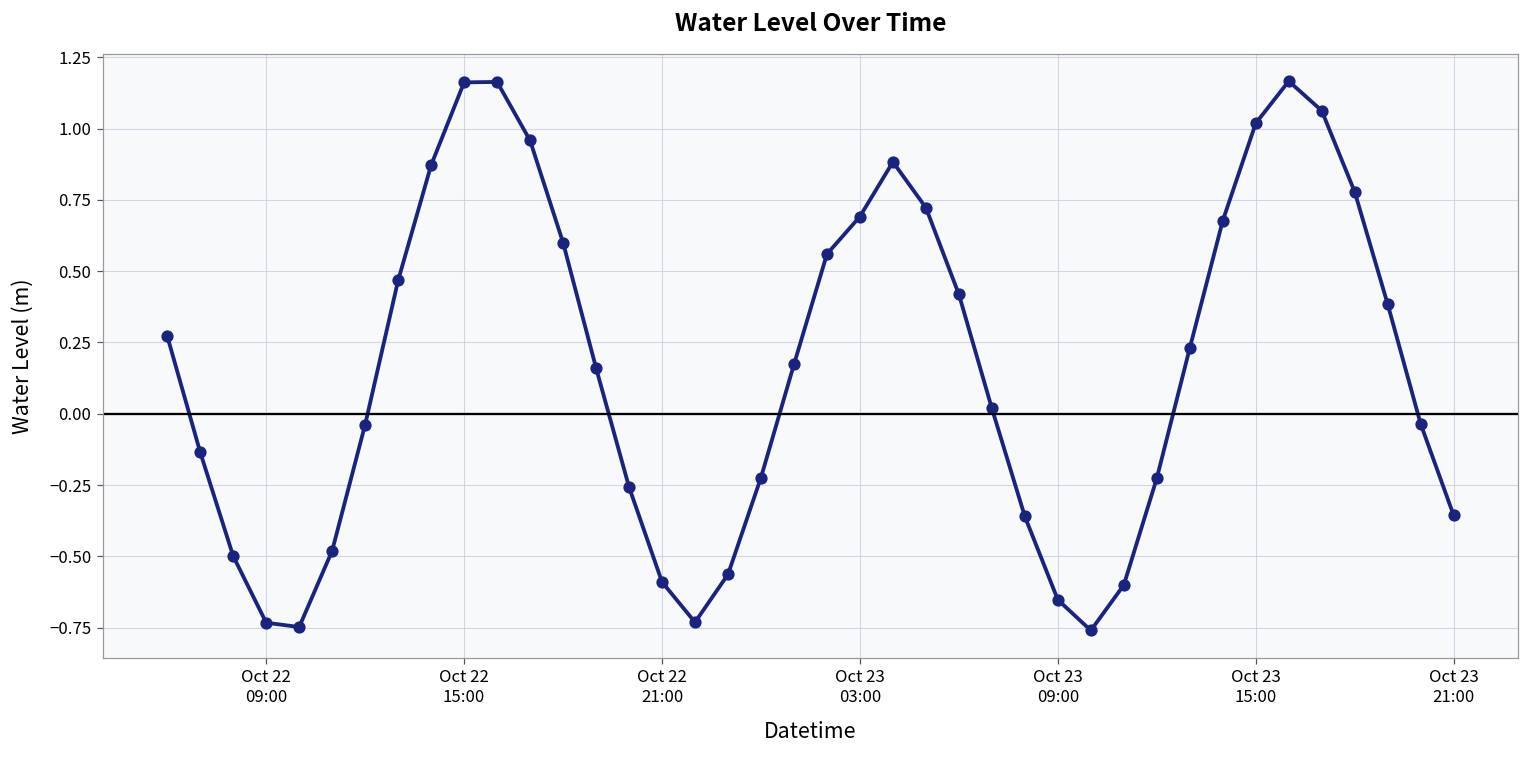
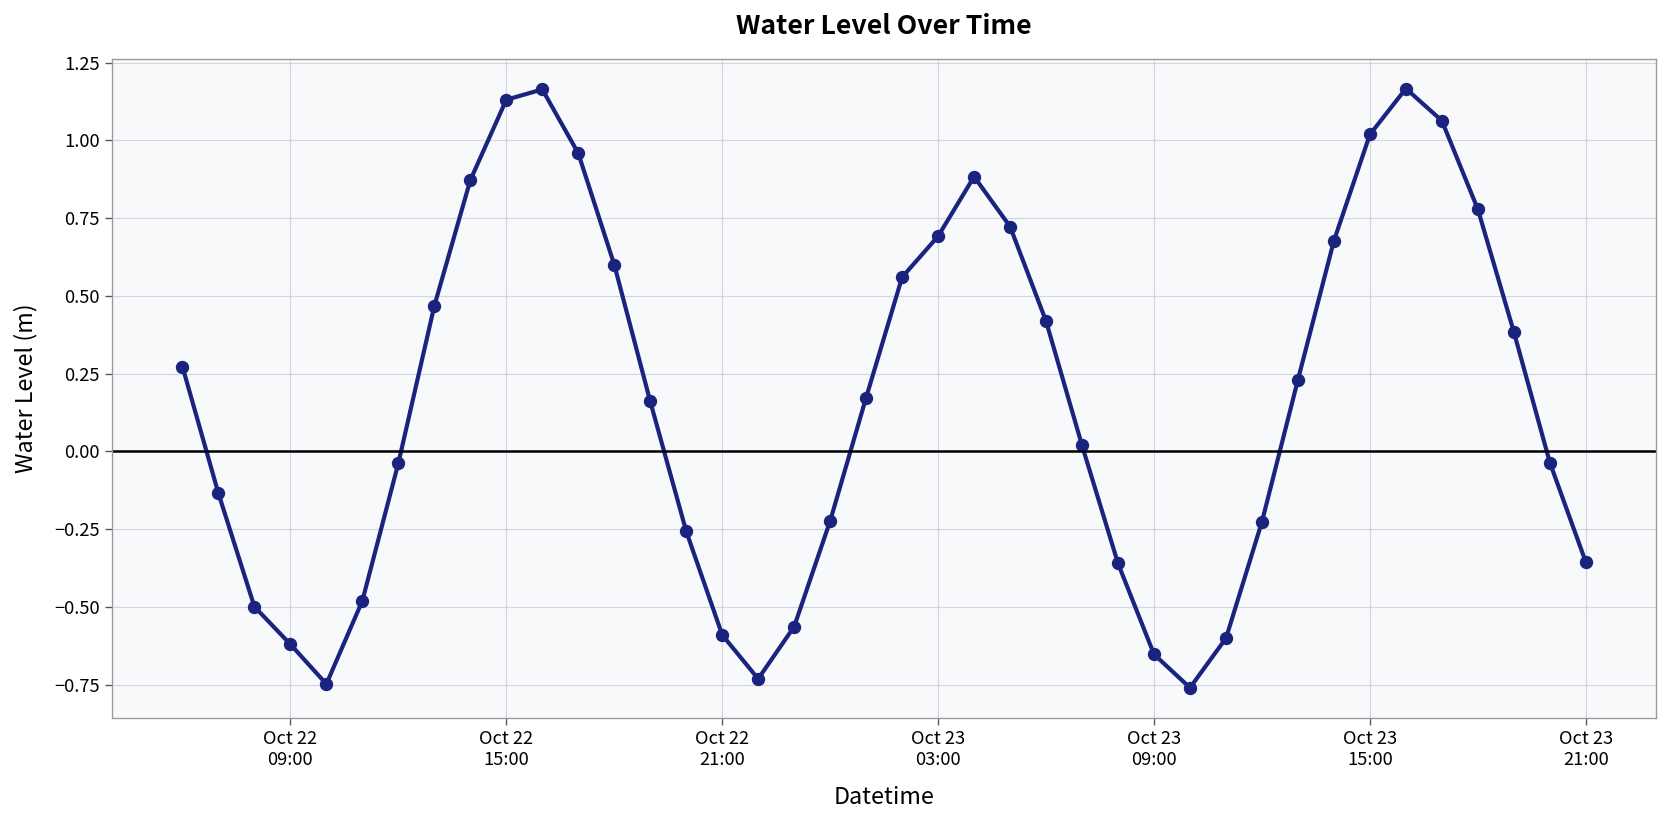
  {
-   "Oct 22 09:00": -0.73,
-   "Oct 22 15:00": 1.16,
+   "Oct 22 09:00": -0.62,
+   "Oct 22 15:00": 1.13,
    "Oct 22 21:00": -0.59,
    "Oct 23 03:00": 0.69,
    "Oct 23 09:00": -0.65,
    "Oct 23 15:00": 1.02,
    "Oct 23 21:00": -0.36
  }
